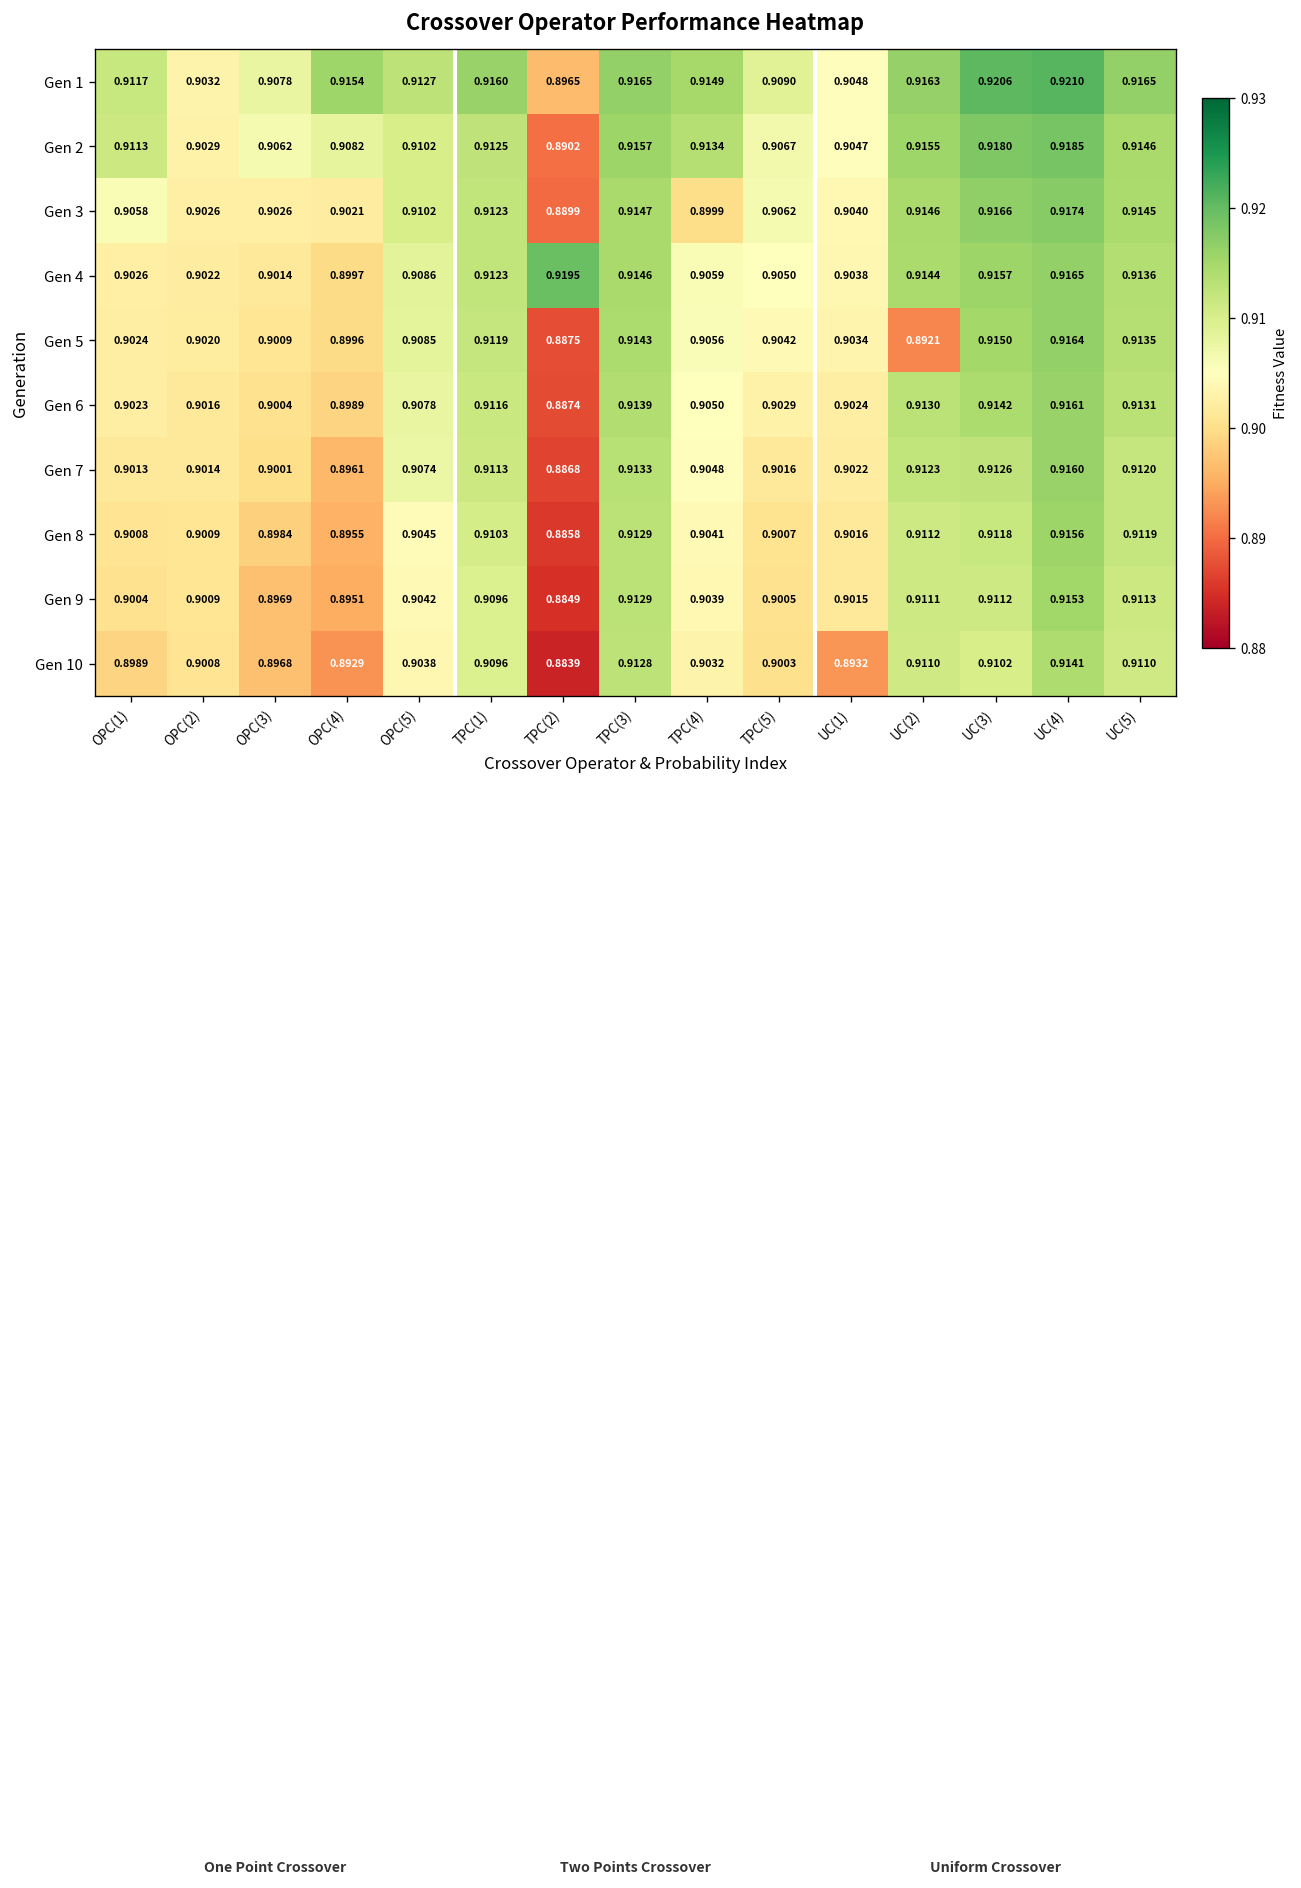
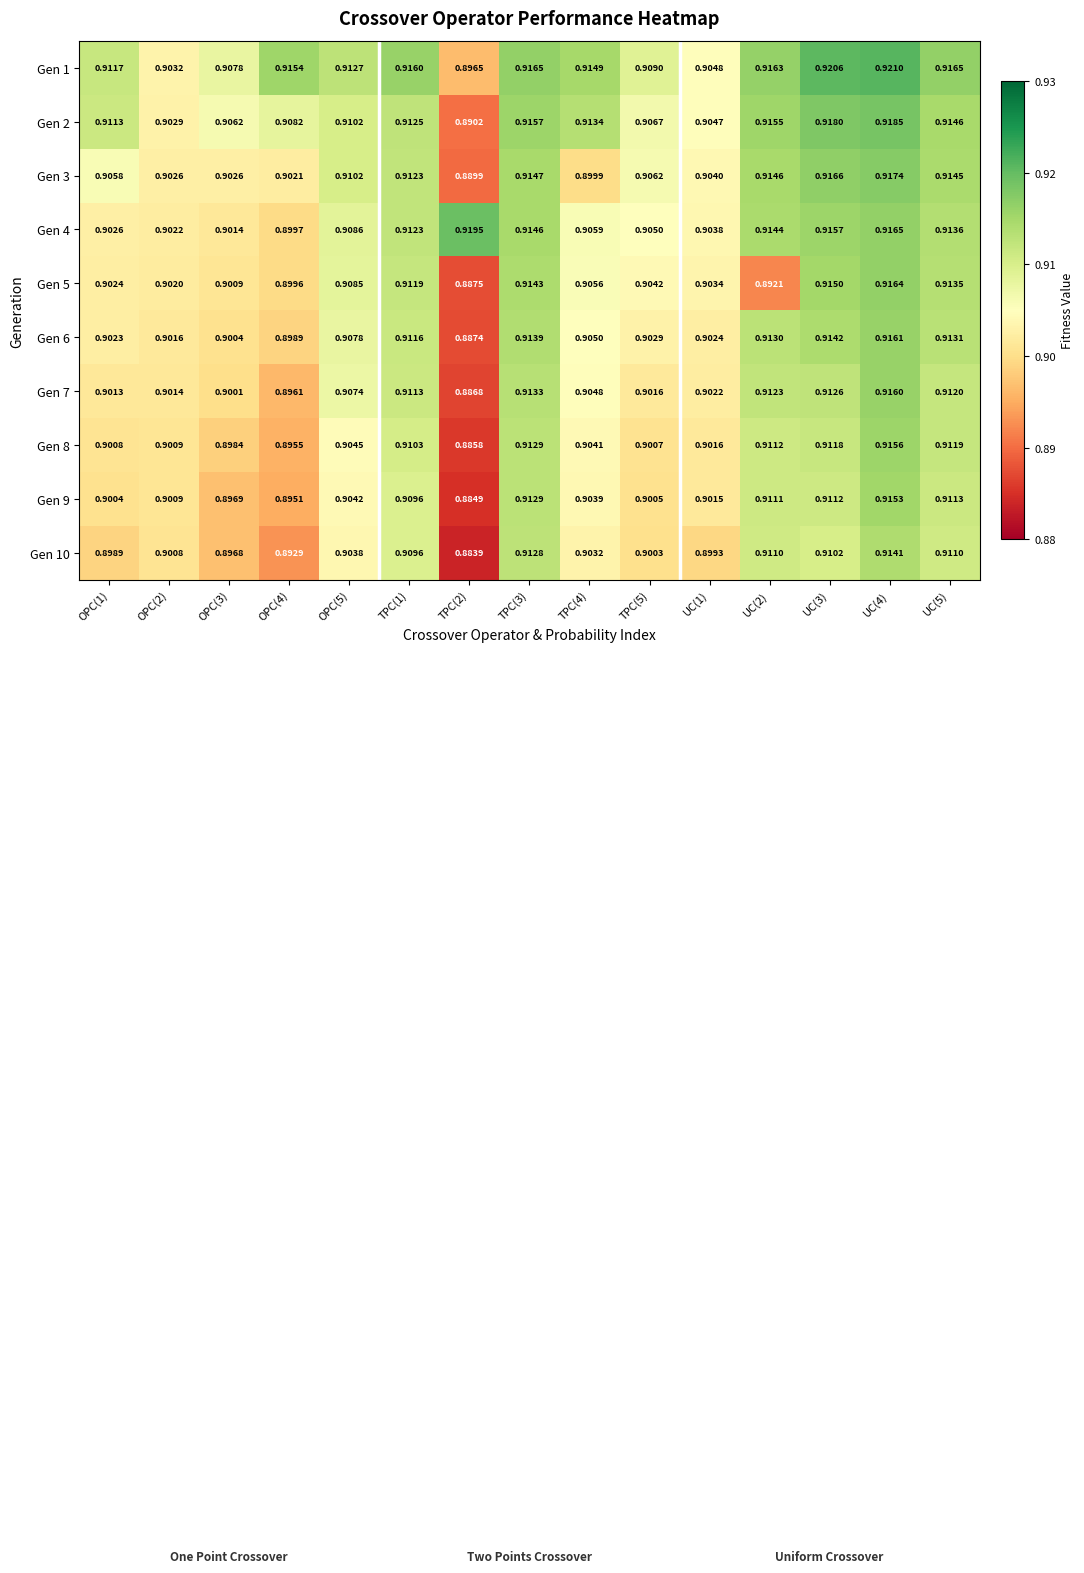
  {
    "Gen 1": {
      "OPC(1)": 0.9117,
      "OPC(2)": 0.9032,
      "OPC(3)": 0.9078,
      "OPC(4)": 0.9154,
      "OPC(5)": 0.9127,
      "TPC(1)": 0.9160,
      "TPC(2)": 0.8965,
      "TPC(3)": 0.9165,
      "TPC(4)": 0.9149,
      "TPC(5)": 0.9090,
      "UC(1)": 0.9048,
      "UC(2)": 0.9163,
      "UC(3)": 0.9206,
      "UC(4)": 0.9210,
      "UC(5)": 0.9165
    },
    "Gen 2": {
      "OPC(1)": 0.9113,
      "OPC(2)": 0.9029,
      "OPC(3)": 0.9062,
      "OPC(4)": 0.9082,
      "OPC(5)": 0.9102,
      "TPC(1)": 0.9125,
      "TPC(2)": 0.8902,
      "TPC(3)": 0.9157,
      "TPC(4)": 0.9134,
      "TPC(5)": 0.9067,
      "UC(1)": 0.9047,
      "UC(2)": 0.9155,
      "UC(3)": 0.9180,
      "UC(4)": 0.9185,
      "UC(5)": 0.9146
    },
    "Gen 3": {
      "OPC(1)": 0.9058,
      "OPC(2)": 0.9026,
      "OPC(3)": 0.9026,
      "OPC(4)": 0.9021,
      "OPC(5)": 0.9102,
      "TPC(1)": 0.9123,
      "TPC(2)": 0.8899,
      "TPC(3)": 0.9147,
      "TPC(4)": 0.8999,
      "TPC(5)": 0.9062,
      "UC(1)": 0.9040,
      "UC(2)": 0.9146,
      "UC(3)": 0.9166,
      "UC(4)": 0.9174,
      "UC(5)": 0.9145
    },
    "Gen 4": {
      "OPC(1)": 0.9026,
      "OPC(2)": 0.9022,
      "OPC(3)": 0.9014,
      "OPC(4)": 0.8997,
      "OPC(5)": 0.9086,
      "TPC(1)": 0.9123,
      "TPC(2)": 0.9195,
      "TPC(3)": 0.9146,
      "TPC(4)": 0.9059,
      "TPC(5)": 0.9050,
      "UC(1)": 0.9038,
      "UC(2)": 0.9144,
      "UC(3)": 0.9157,
      "UC(4)": 0.9165,
      "UC(5)": 0.9136
    },
    "Gen 5": {
      "OPC(1)": 0.9024,
      "OPC(2)": 0.9020,
      "OPC(3)": 0.9009,
      "OPC(4)": 0.8996,
      "OPC(5)": 0.9085,
      "TPC(1)": 0.9119,
      "TPC(2)": 0.8875,
      "TPC(3)": 0.9143,
      "TPC(4)": 0.9056,
      "TPC(5)": 0.9042,
      "UC(1)": 0.9034,
      "UC(2)": 0.8921,
      "UC(3)": 0.9150,
      "UC(4)": 0.9164,
      "UC(5)": 0.9135
    },
    "Gen 6": {
      "OPC(1)": 0.9023,
      "OPC(2)": 0.9016,
      "OPC(3)": 0.9004,
      "OPC(4)": 0.8989,
      "OPC(5)": 0.9078,
      "TPC(1)": 0.9116,
      "TPC(2)": 0.8874,
      "TPC(3)": 0.9139,
      "TPC(4)": 0.9050,
      "TPC(5)": 0.9029,
      "UC(1)": 0.9024,
      "UC(2)": 0.9130,
      "UC(3)": 0.9142,
      "UC(4)": 0.9161,
      "UC(5)": 0.9131
    },
    "Gen 7": {
      "OPC(1)": 0.9013,
      "OPC(2)": 0.9014,
      "OPC(3)": 0.9001,
      "OPC(4)": 0.8961,
      "OPC(5)": 0.9074,
      "TPC(1)": 0.9113,
      "TPC(2)": 0.8868,
      "TPC(3)": 0.9133,
      "TPC(4)": 0.9048,
      "TPC(5)": 0.9016,
      "UC(1)": 0.9022,
      "UC(2)": 0.9123,
      "UC(3)": 0.9126,
      "UC(4)": 0.9160,
      "UC(5)": 0.9120
    },
    "Gen 8": {
      "OPC(1)": 0.9008,
      "OPC(2)": 0.9009,
      "OPC(3)": 0.8984,
      "OPC(4)": 0.8955,
      "OPC(5)": 0.9045,
      "TPC(1)": 0.9103,
      "TPC(2)": 0.8858,
      "TPC(3)": 0.9129,
      "TPC(4)": 0.9041,
      "TPC(5)": 0.9007,
      "UC(1)": 0.9016,
      "UC(2)": 0.9112,
      "UC(3)": 0.9118,
      "UC(4)": 0.9156,
      "UC(5)": 0.9119
    },
    "Gen 9": {
      "OPC(1)": 0.9004,
      "OPC(2)": 0.9009,
      "OPC(3)": 0.8969,
      "OPC(4)": 0.8951,
      "OPC(5)": 0.9042,
      "TPC(1)": 0.9096,
      "TPC(2)": 0.8849,
      "TPC(3)": 0.9129,
      "TPC(4)": 0.9039,
      "TPC(5)": 0.9005,
      "UC(1)": 0.9015,
      "UC(2)": 0.9111,
      "UC(3)": 0.9112,
      "UC(4)": 0.9153,
      "UC(5)": 0.9113
    },
    "Gen 10": {
      "OPC(1)": 0.8989,
      "OPC(2)": 0.9008,
      "OPC(3)": 0.8968,
      "OPC(4)": 0.8929,
      "OPC(5)": 0.9038,
      "TPC(1)": 0.9096,
      "TPC(2)": 0.8839,
      "TPC(3)": 0.9128,
      "TPC(4)": 0.9032,
      "TPC(5)": 0.9003,
-     "UC(1)": 0.8932,
+     "UC(1)": 0.8993,
      "UC(2)": 0.9110,
      "UC(3)": 0.9102,
      "UC(4)": 0.9141,
      "UC(5)": 0.9110
    }
  }
